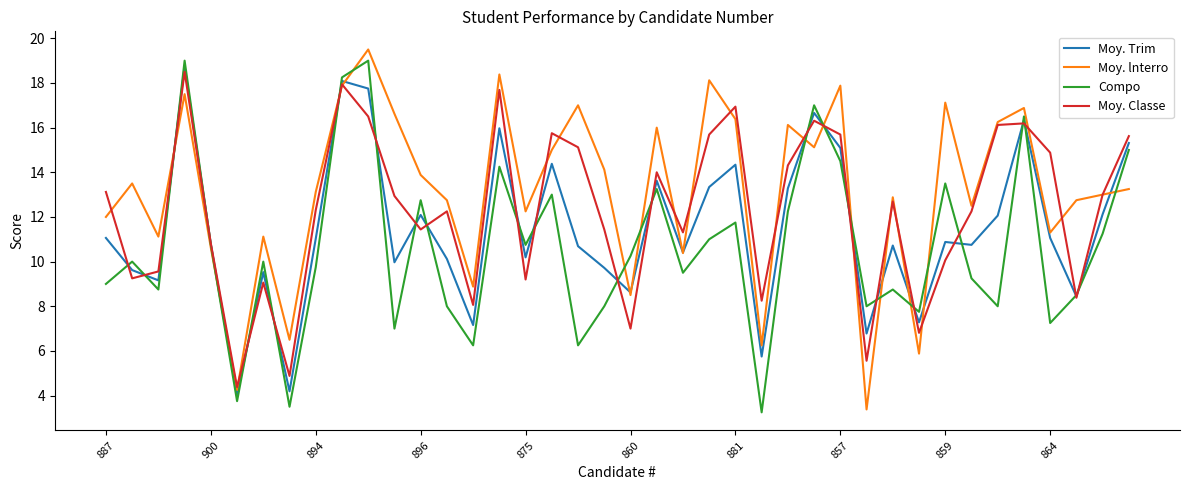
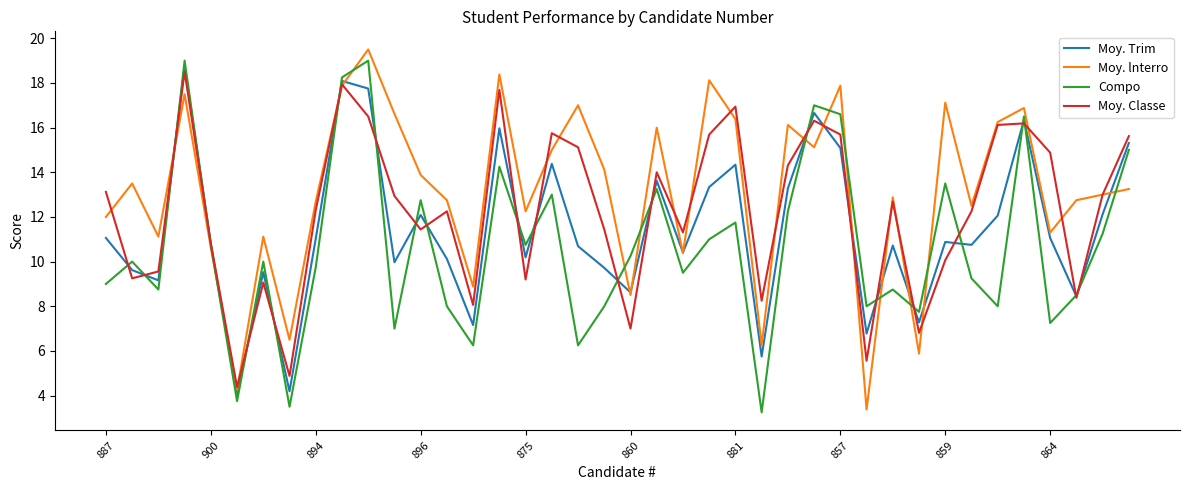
  {
    "Moy. Trim": {
      "887": 11.1,
      "894": 11.0,
      "896": 12.1,
      "875": 10.2,
      "860": 8.6,
      "881": 14.3,
      "857": 15.1,
      "859": 10.9,
      "864": 11.1
    },
    "Moy. lnterro": {
      "887": 12.0,
      "900": 10.6,
-     "894": 13.1,
+     "894": 12.7,
      "896": 13.9,
      "875": 12.3,
      "860": 8.5,
      "881": 16.4,
      "857": 17.9,
      "859": 17.1,
      "864": 11.3
    },
    "Compo": {
      "887": 9.0,
      "894": 9.8,
      "896": 12.8,
      "875": 10.8,
      "860": 10.3,
      "881": 11.8,
-     "857": 14.5,
+     "857": 16.6,
      "859": 13.5,
      "864": 7.3
    },
    "Moy. Classe": {
      "887": 13.1,
      "894": 12.3,
      "896": 11.4,
      "875": 9.2,
      "860": 7.0,
      "881": 16.9,
      "857": 15.7,
      "859": 10.1,
      "864": 14.9
    }
  }
